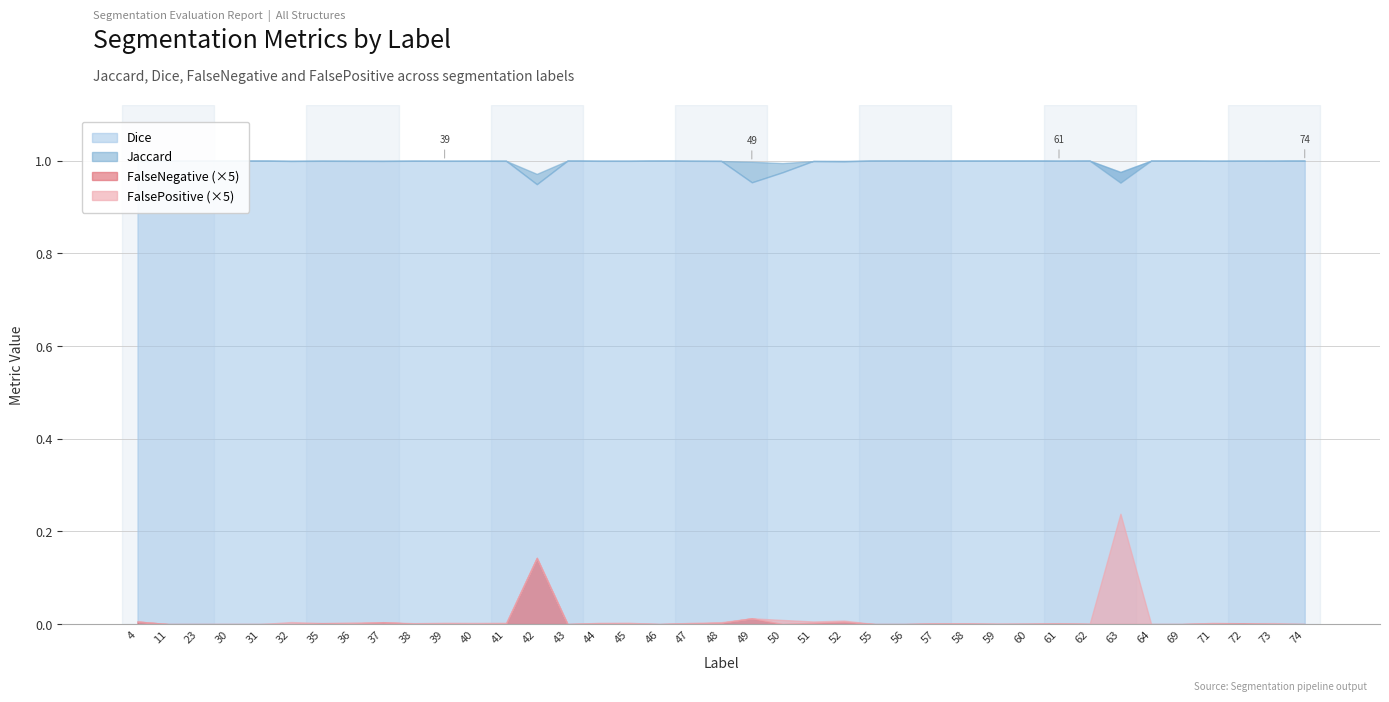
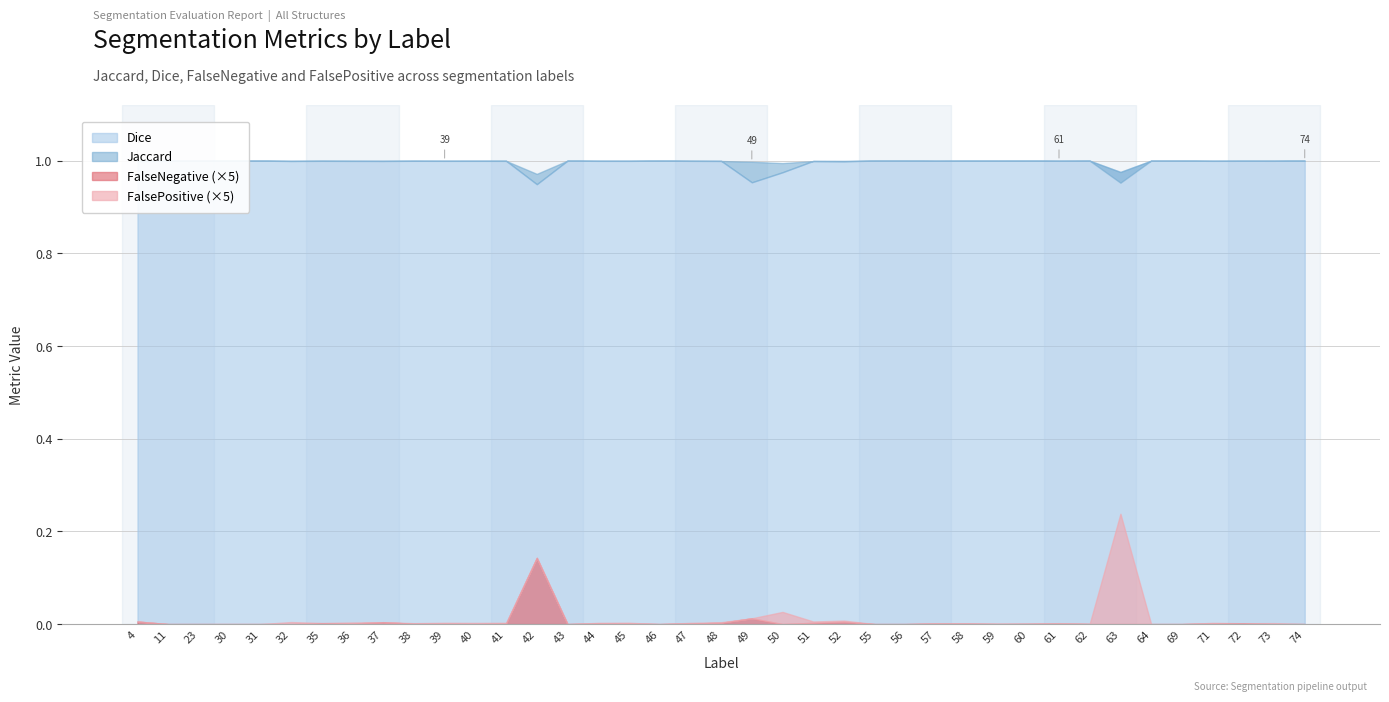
  {
    "FalseNegative (×5)": {
      "50": 0.00,
      "63": 0.00
    },
    "FalsePositive (×5)": {
-     "50": 0.01,
+     "50": 0.03,
      "63": 0.24
    }
  }
